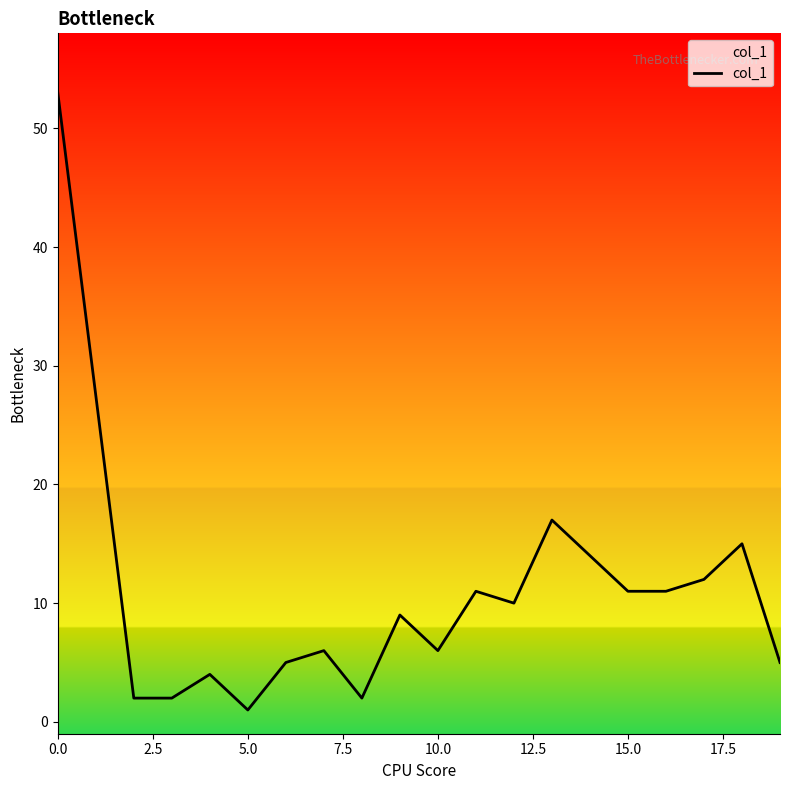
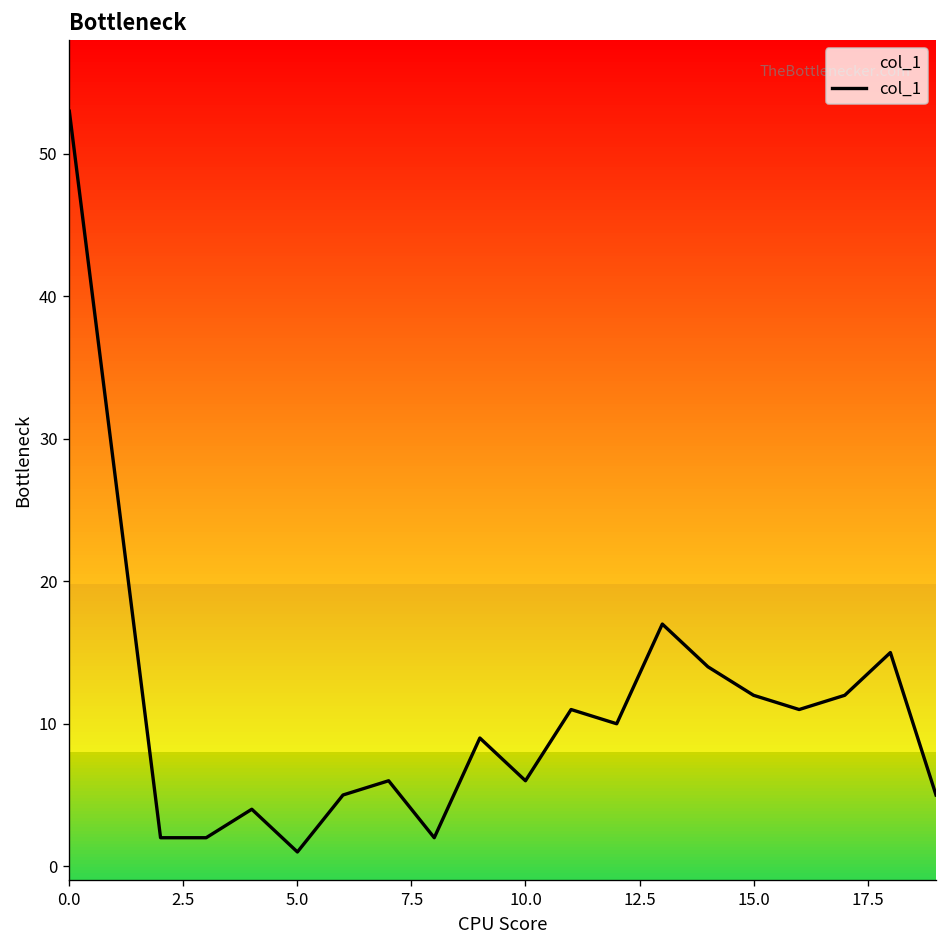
  {
    "0.0": 53,
    "5.0": 1,
    "10.0": 6,
-   "15.0": 11
+   "15.0": 12
  }
